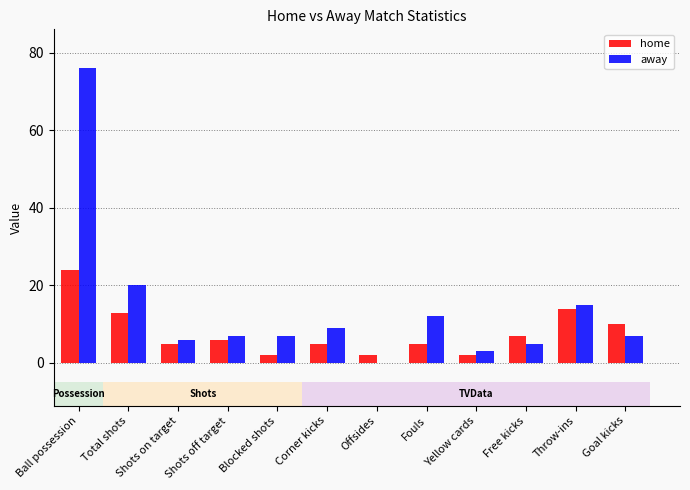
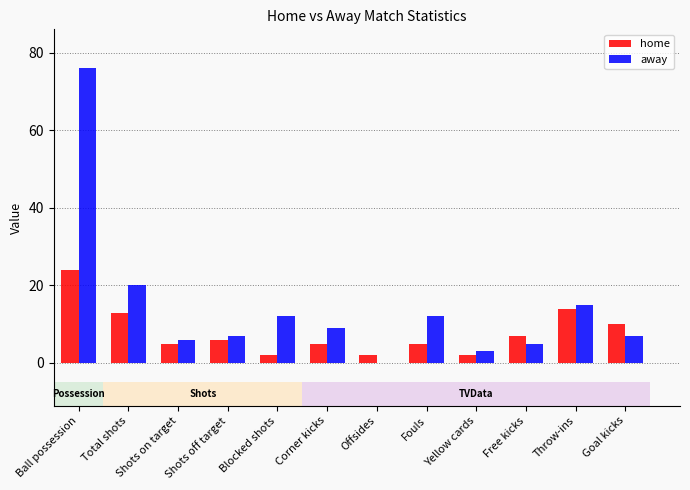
  {
    "home": {
      "Ball possession": 24,
      "Total shots": 13,
      "Shots on target": 5,
      "Shots off target": 6,
      "Blocked shots": 2,
      "Corner kicks": 5,
      "Offsides": 2,
      "Fouls": 5,
      "Yellow cards": 2,
      "Free kicks": 7,
      "Throw-ins": 14,
      "Goal kicks": 10
    },
    "away": {
      "Ball possession": 76,
      "Total shots": 20,
      "Shots on target": 6,
      "Shots off target": 7,
-     "Blocked shots": 7,
+     "Blocked shots": 12,
      "Corner kicks": 9,
      "Offsides": 0,
      "Fouls": 12,
      "Yellow cards": 3,
      "Free kicks": 5,
      "Throw-ins": 15,
      "Goal kicks": 7
    }
  }
